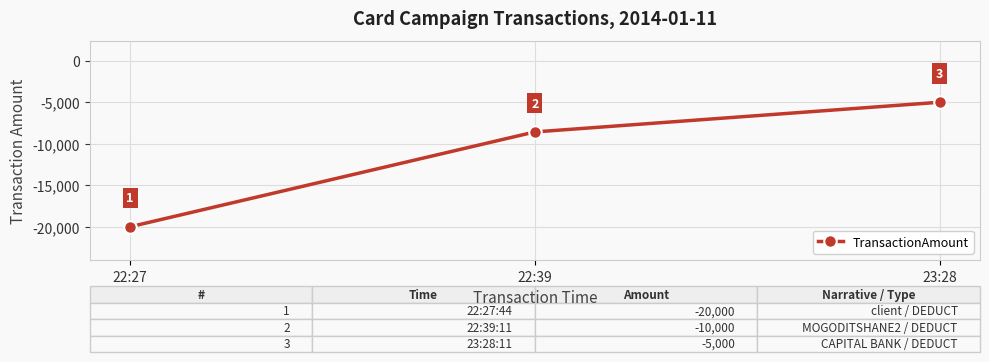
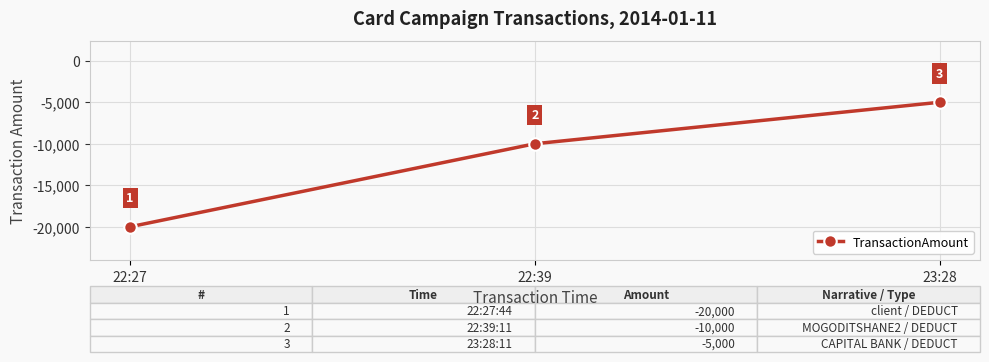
  {
-   "22:39": "-9,000"
+   "22:39": "-10,000"
  }
